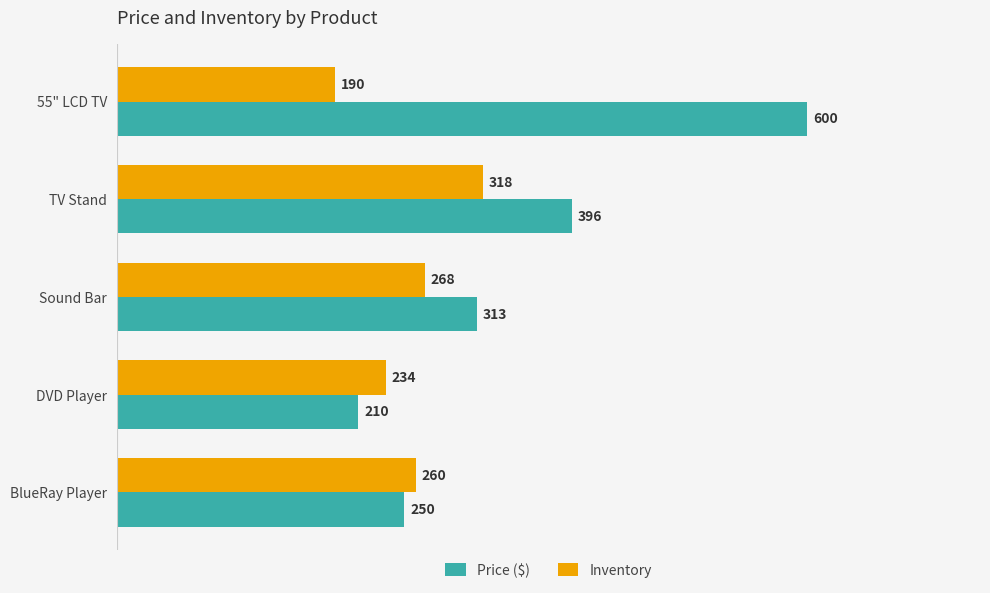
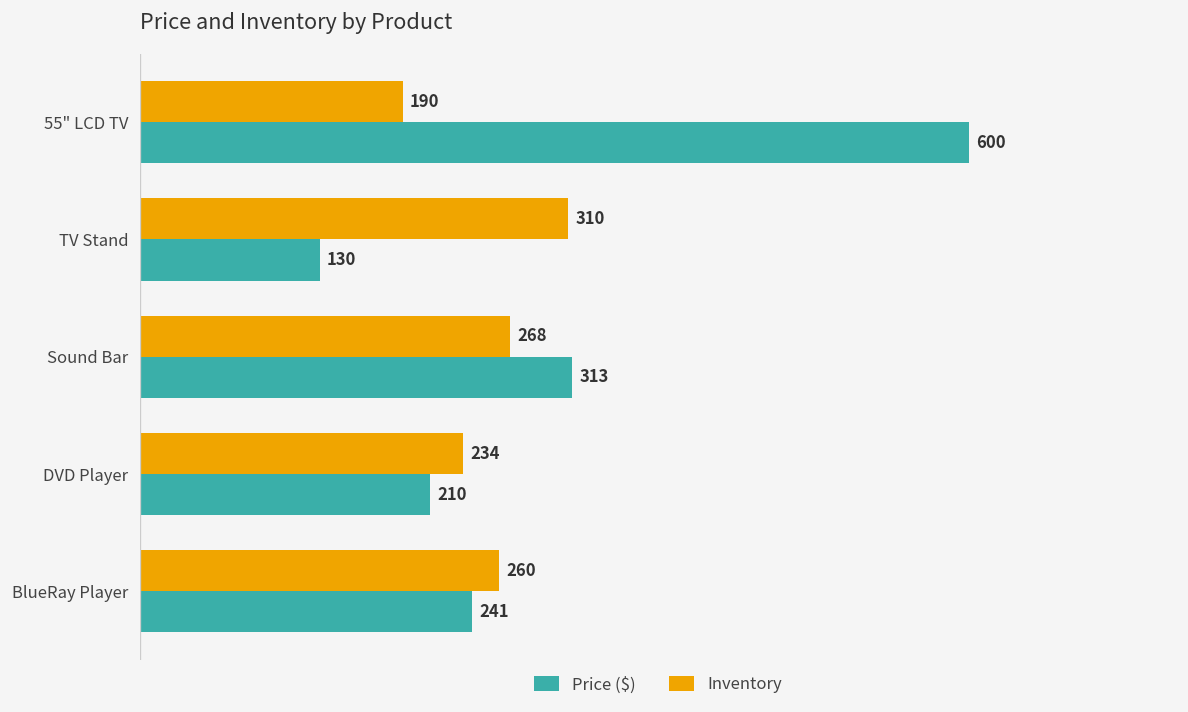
  {
    "Price ($)": {
      "55\" LCD TV": 600,
-     "TV Stand": 396,
+     "TV Stand": 130,
      "Sound Bar": 313,
      "DVD Player": 210,
-     "BlueRay Player": 250
+     "BlueRay Player": 241
    },
    "Inventory": {
      "55\" LCD TV": 190,
-     "TV Stand": 318,
+     "TV Stand": 310,
      "Sound Bar": 268,
      "DVD Player": 234,
      "BlueRay Player": 260
    }
  }
